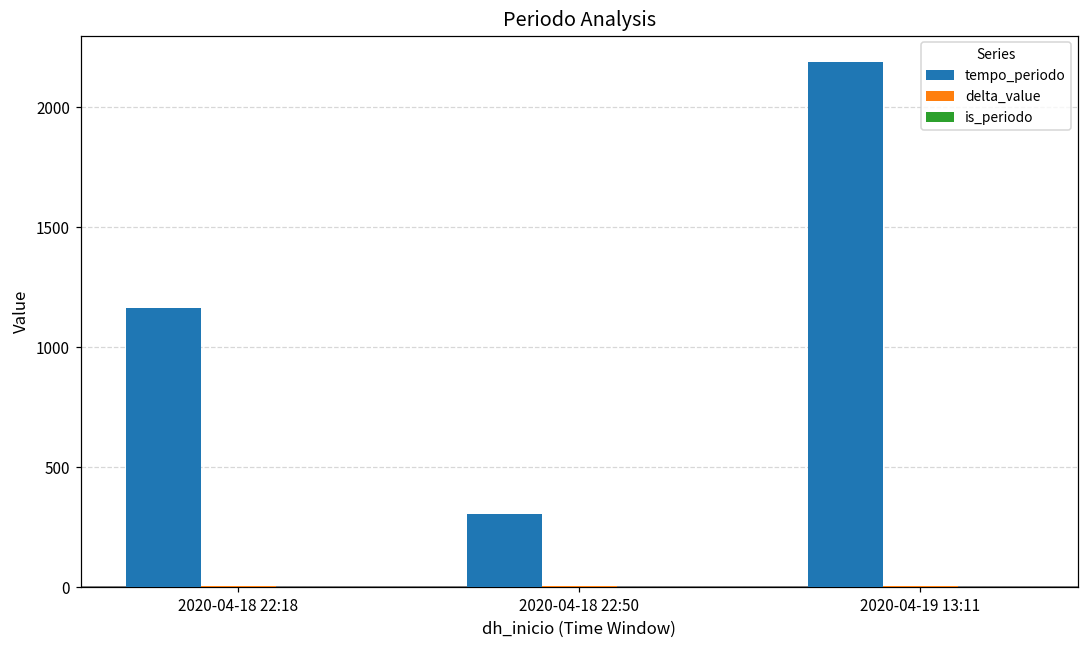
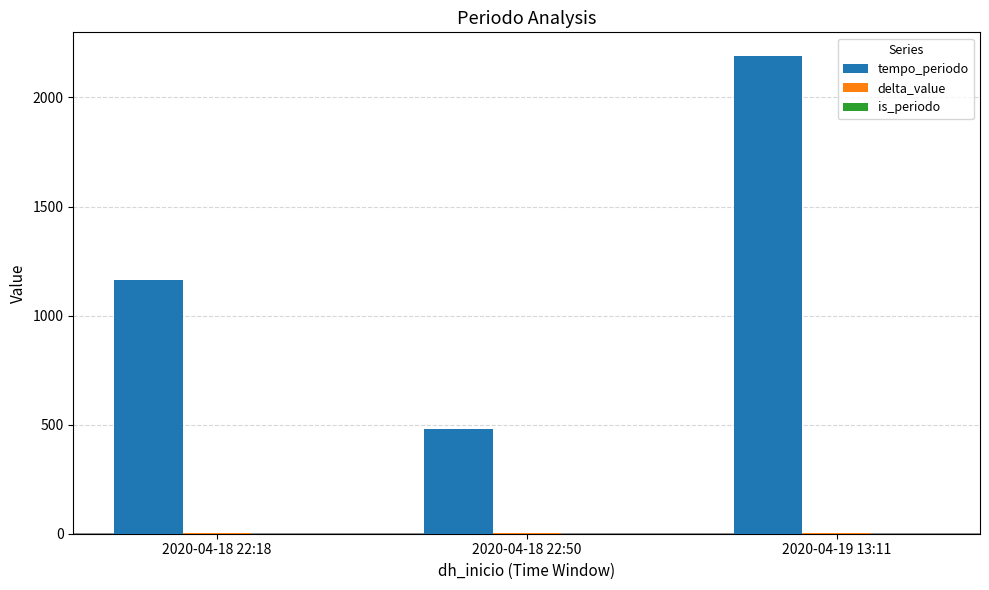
  {
    "tempo_periodo": {
      "2020-04-18 22:18": 1160,
-     "2020-04-18 22:50": 310,
+     "2020-04-18 22:50": 480,
      "2020-04-19 13:11": 2190
    }
  }
